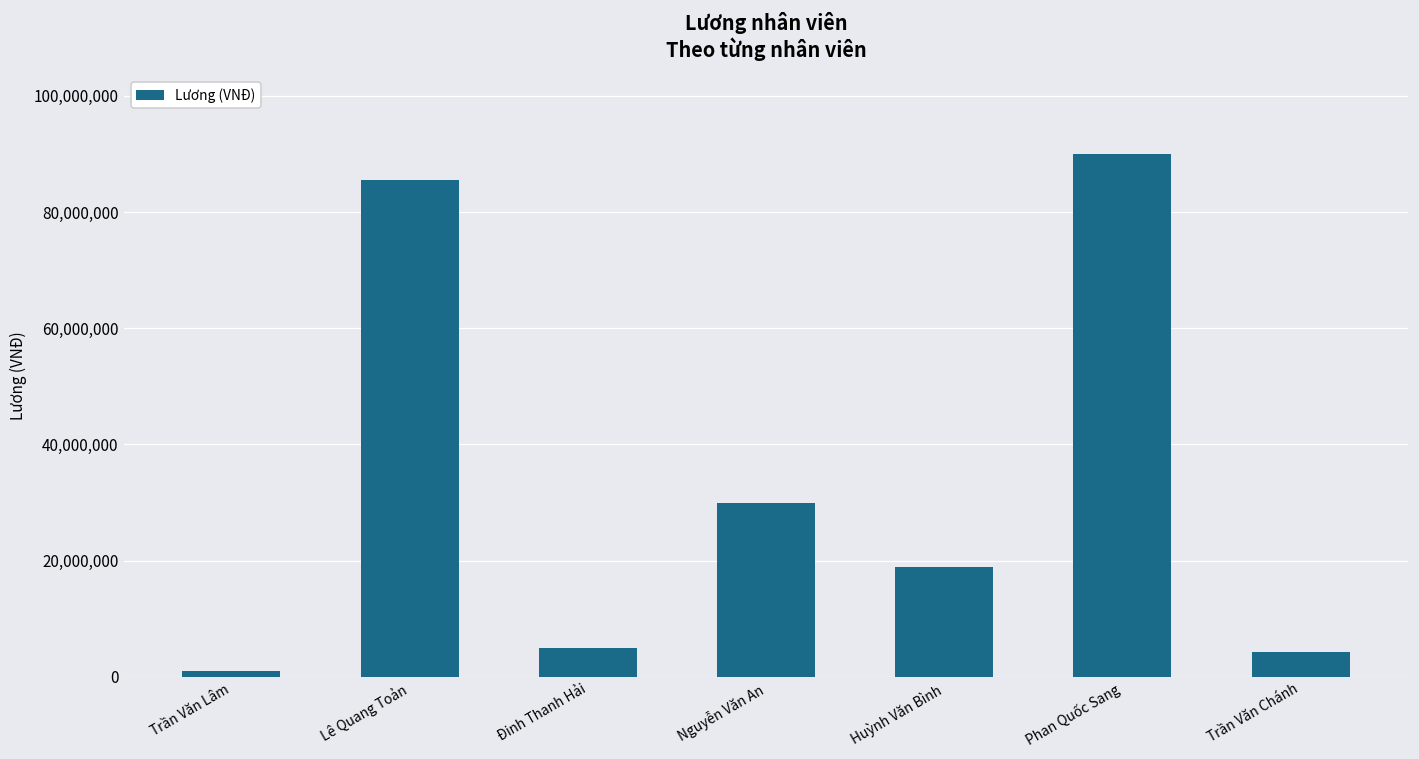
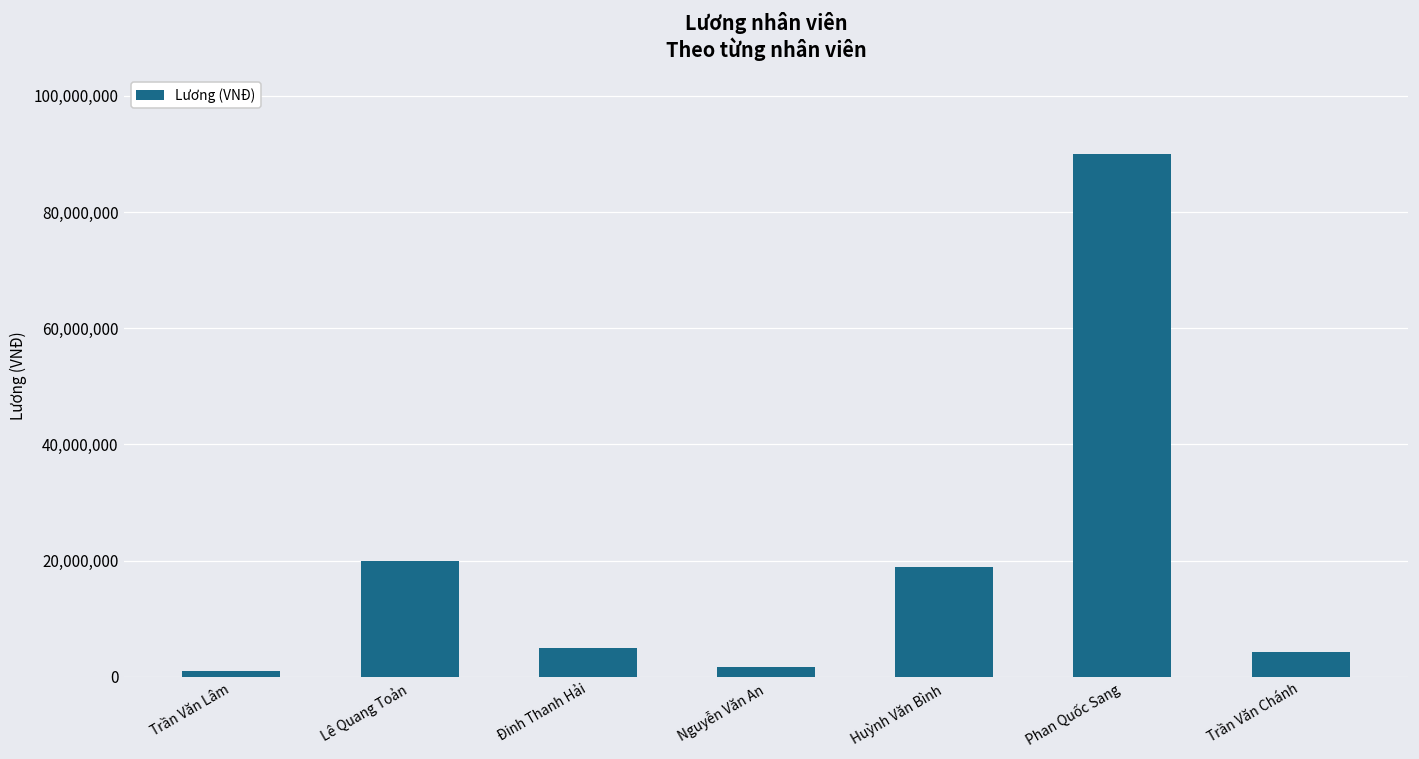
  {
    "Trần Văn Lâm": "1,000,000",
-   "Lê Quang Toản": "85,000,000",
+   "Lê Quang Toản": "20,000,000",
    "Đinh Thanh Hải": "5,000,000",
-   "Nguyễn Văn An": "30,000,000",
+   "Nguyễn Văn An": "2,000,000",
    "Huỳnh Văn Bình": "19,000,000",
    "Phan Quốc Sang": "90,000,000",
    "Trần Văn Chánh": "4,000,000"
  }
